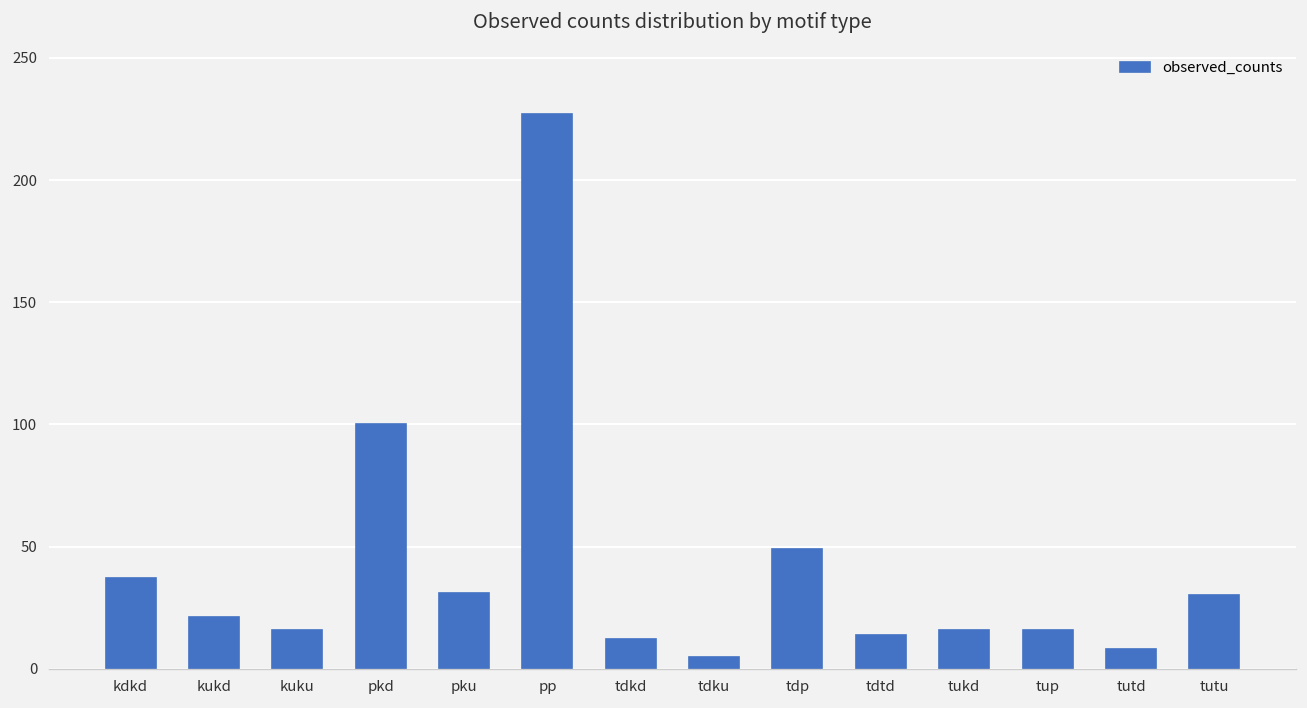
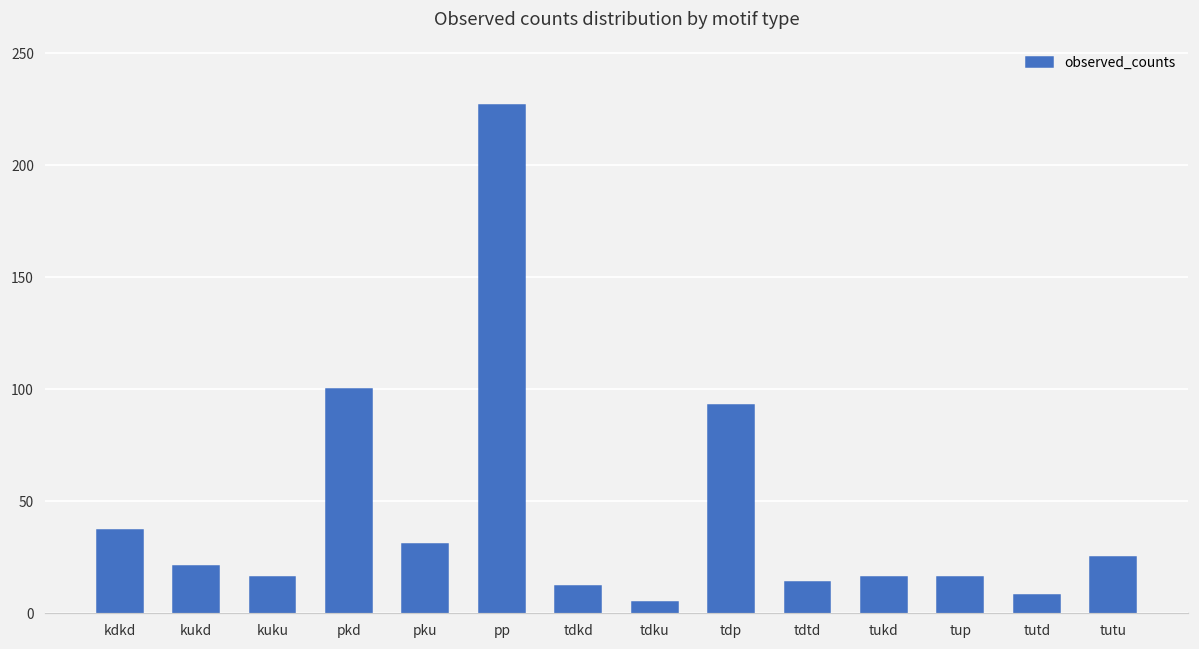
  {
    "kdkd": 37,
    "kukd": 21,
    "kuku": 16,
    "pkd": 100,
    "pku": 31,
    "pp": 227,
    "tdkd": 12,
    "tdku": 5,
-   "tdp": 49,
+   "tdp": 93,
    "tdtd": 14,
    "tukd": 16,
    "tup": 16,
    "tutd": 8,
-   "tutu": 30
+   "tutu": 25
  }
